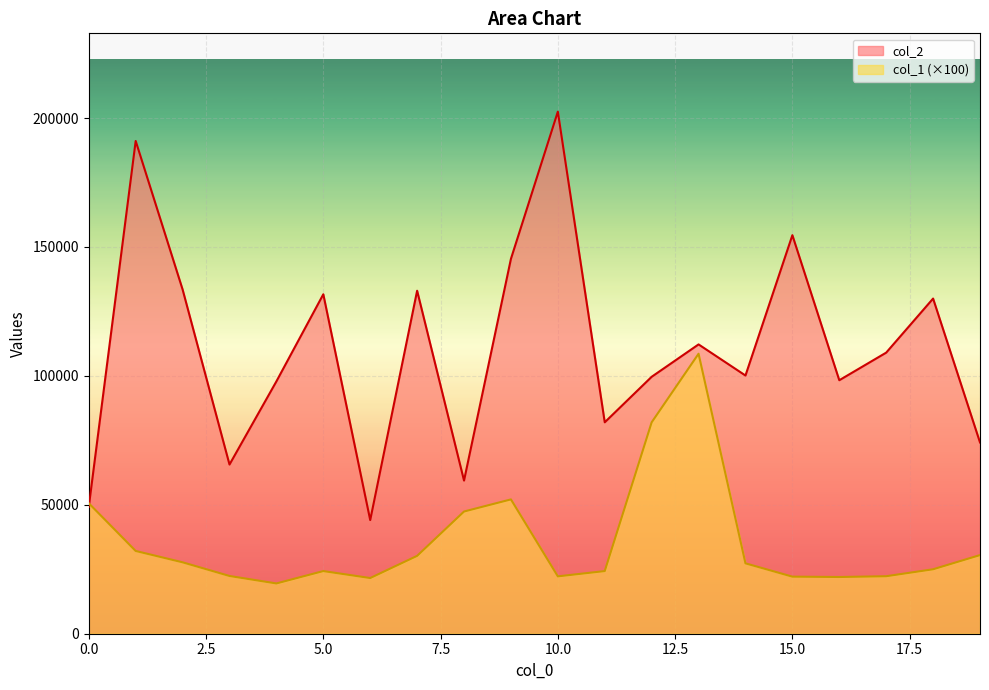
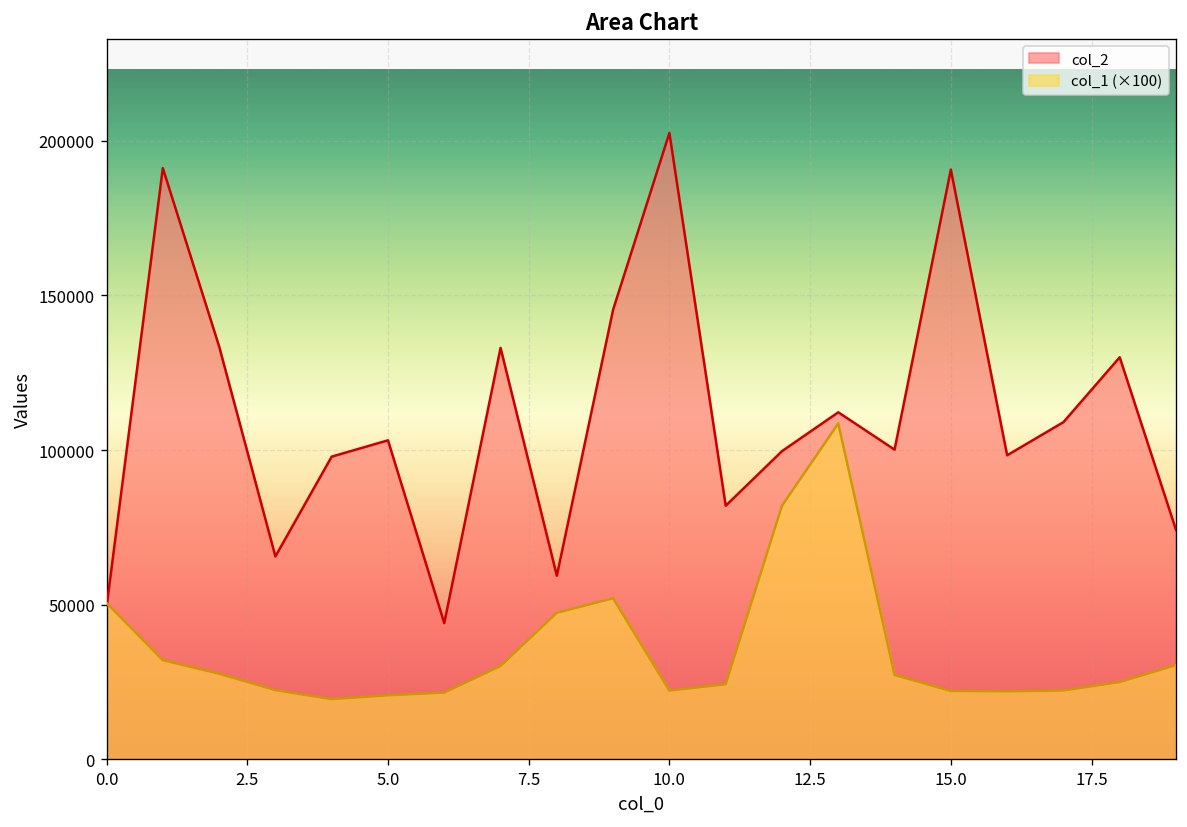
  {
    "col_2": {
      "0.0": 49000,
-     "5.0": 132000,
+     "5.0": 103000,
      "10.0": 202000,
-     "15.0": 155000
+     "15.0": 191000
    },
    "col_1 (×100)": {
      "0.0": 51000,
-     "5.0": 24000,
+     "5.0": 21000,
      "10.0": 22000,
      "15.0": 22000
    }
  }
